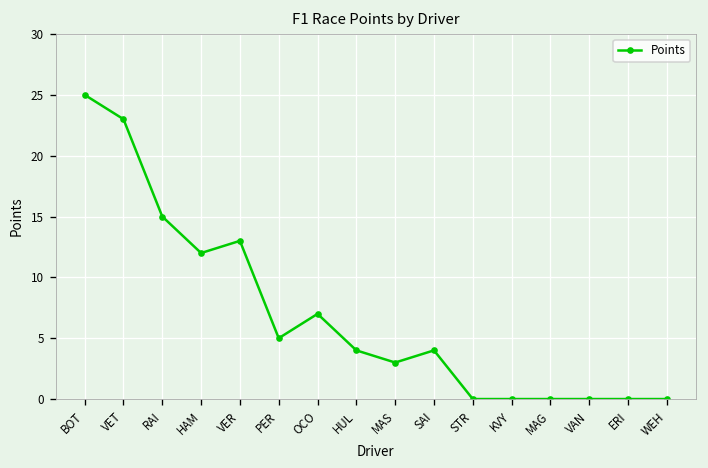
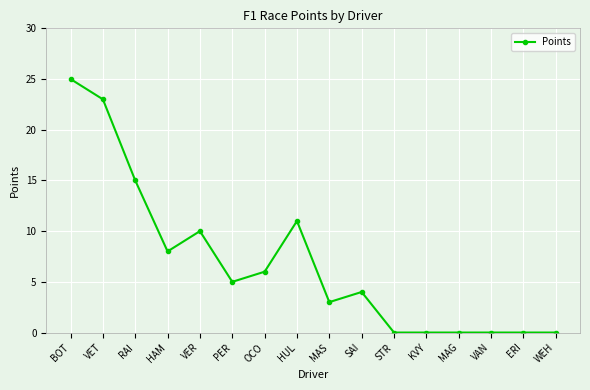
  {
    "BOT": 25,
    "VET": 23,
    "RAI": 15,
-   "HAM": 12,
-   "VER": 13,
+   "HAM": 8,
+   "VER": 10,
    "PER": 5,
-   "OCO": 7,
-   "HUL": 4,
+   "OCO": 6,
+   "HUL": 11,
    "MAS": 3,
    "SAI": 4,
    "STR": 0,
    "KVY": 0,
    "MAG": 0,
    "VAN": 0,
    "ERI": 0,
    "WEH": 0
  }
